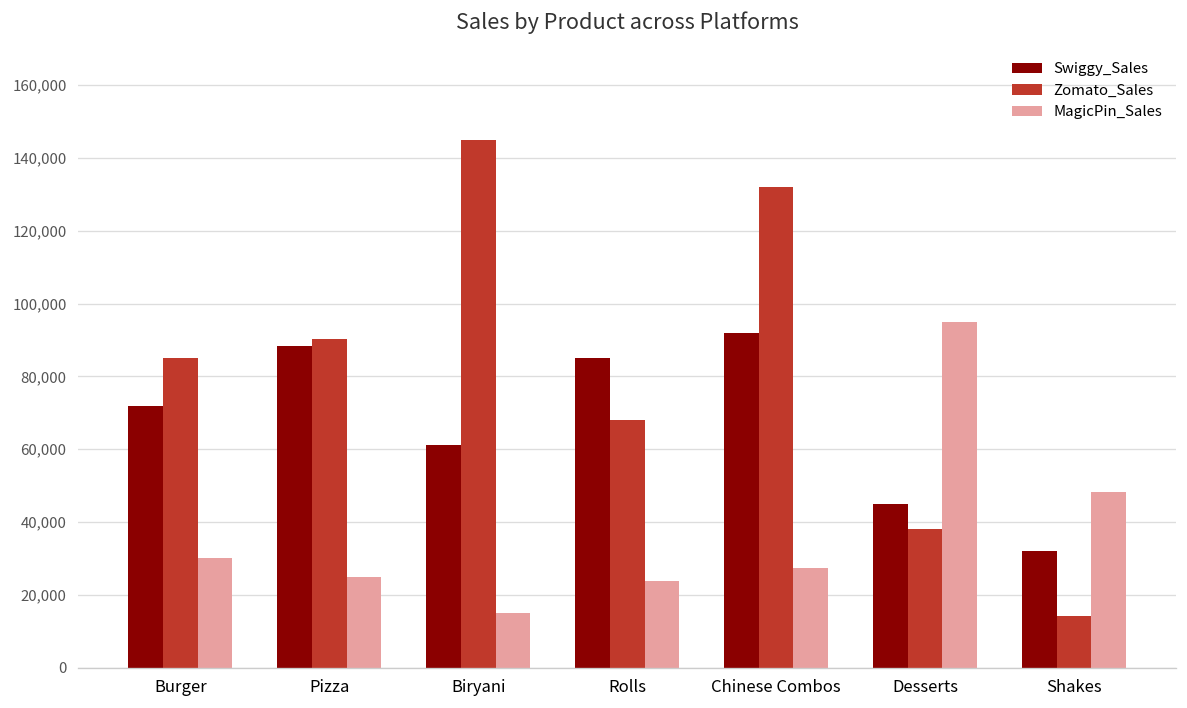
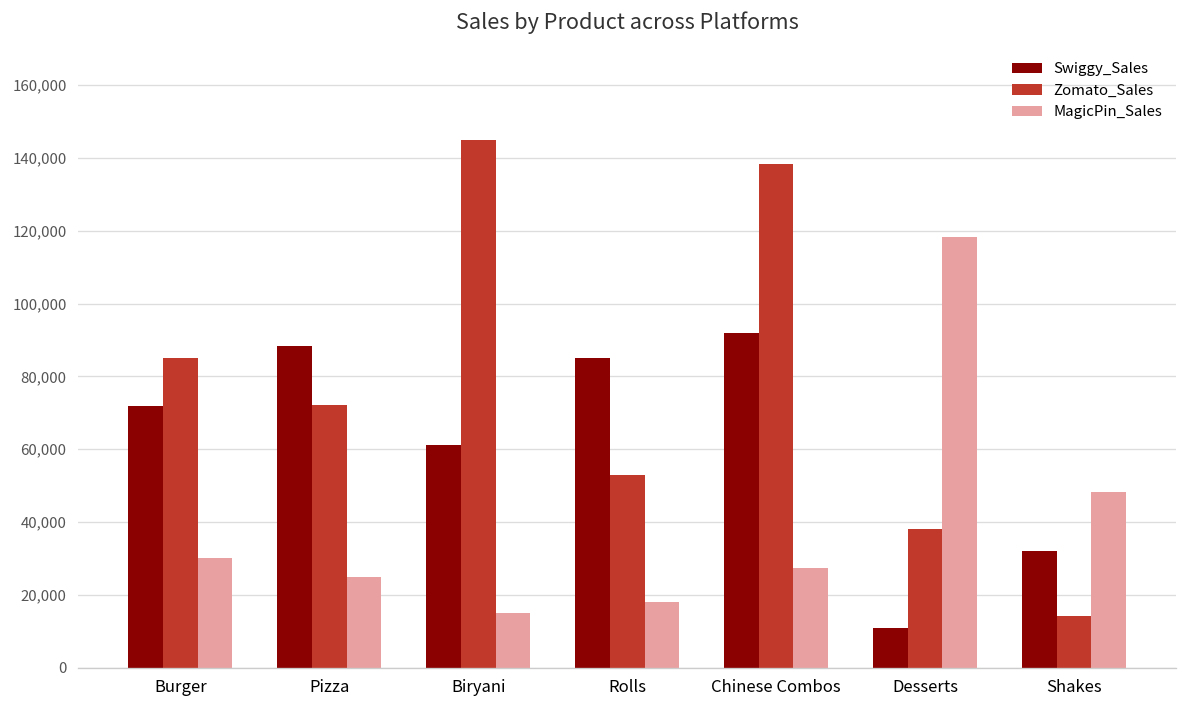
  {
    "Swiggy_Sales": {
      "Burger": "72,000",
      "Pizza": "88,000",
      "Biryani": "61,000",
      "Rolls": "85,000",
      "Chinese Combos": "92,000",
-     "Desserts": "45,000",
+     "Desserts": "11,000",
      "Shakes": "32,000"
    },
    "Zomato_Sales": {
      "Burger": "85,000",
-     "Pizza": "90,000",
+     "Pizza": "72,000",
      "Biryani": "145,000",
-     "Rolls": "68,000",
-     "Chinese Combos": "132,000",
+     "Rolls": "53,000",
+     "Chinese Combos": "138,000",
      "Desserts": "38,000",
      "Shakes": "14,000"
    },
    "MagicPin_Sales": {
      "Burger": "30,000",
      "Pizza": "25,000",
      "Biryani": "15,000",
-     "Rolls": "24,000",
+     "Rolls": "18,000",
      "Chinese Combos": "27,000",
-     "Desserts": "95,000",
+     "Desserts": "118,000",
      "Shakes": "48,000"
    }
  }
